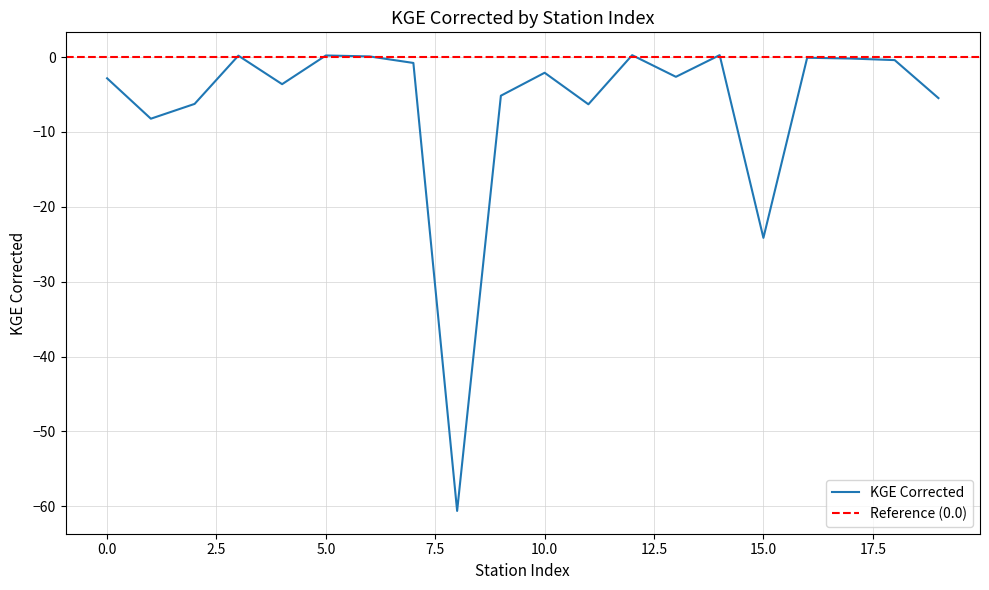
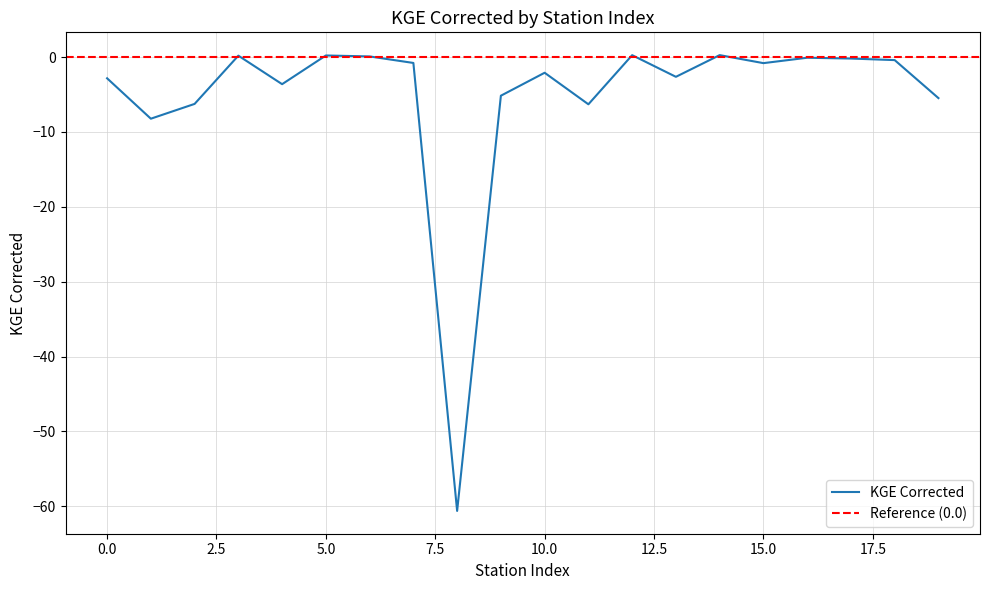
  {
    "0.0": -3,
    "5.0": 0,
    "10.0": -2,
-   "15.0": -24
+   "15.0": -1
  }
